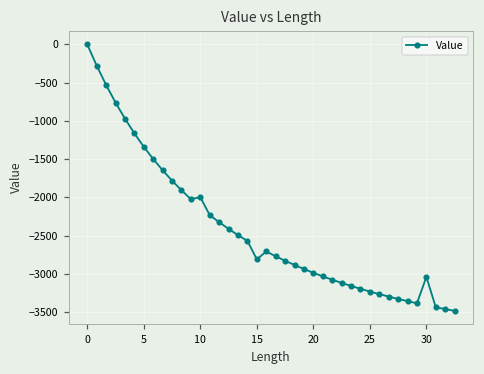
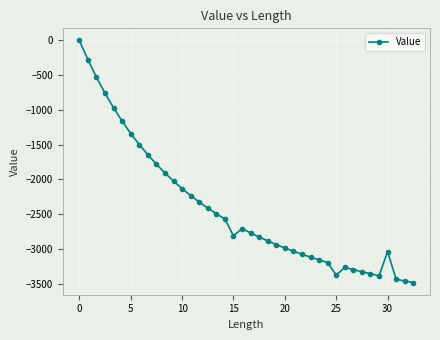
  {
    "0": 0,
    "5": -1300,
-   "10": -2000,
+   "10": -2100,
    "15": -2800,
    "20": -3000,
-   "25": -3200,
+   "25": -3400,
    "30": -3000
  }
